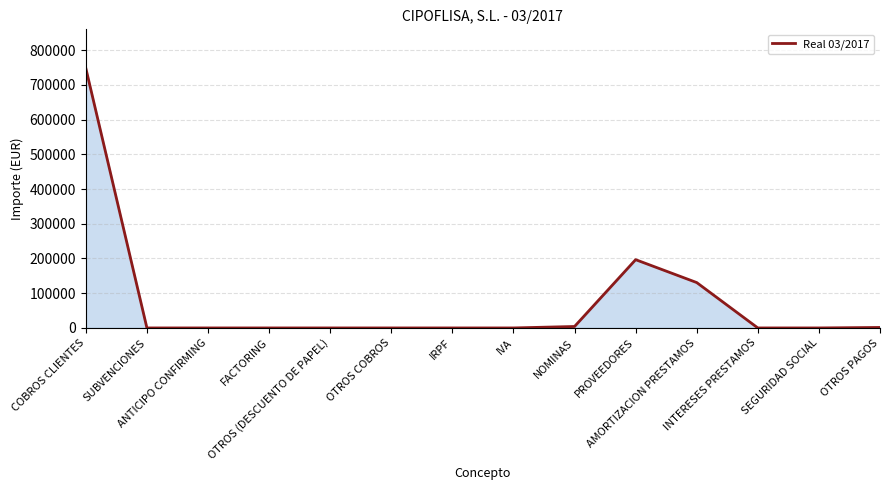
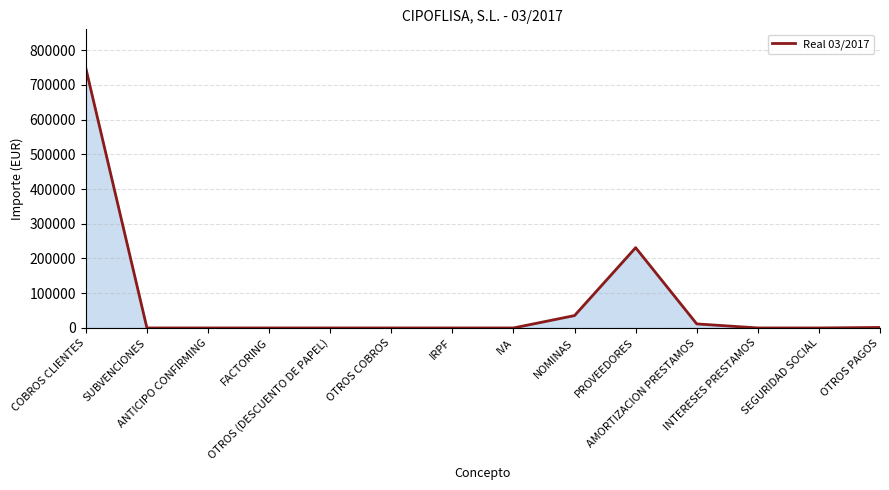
  {
    "COBROS CLIENTES": 750000,
    "SUBVENCIONES": 0,
    "ANTICIPO CONFIRMING": 0,
    "FACTORING": 0,
    "OTROS (DESCUENTO DE PAPEL)": 0,
    "OTROS COBROS": 0,
    "IRPF": 0,
    "IVA": 0,
-   "NOMINAS": 0,
-   "PROVEEDORES": 200000,
-   "AMORTIZACION PRESTAMOS": 130000,
+   "NOMINAS": 40000,
+   "PROVEEDORES": 230000,
+   "AMORTIZACION PRESTAMOS": 10000,
    "INTERESES PRESTAMOS": 0,
    "SEGURIDAD SOCIAL": 0,
    "OTROS PAGOS": 0
  }
